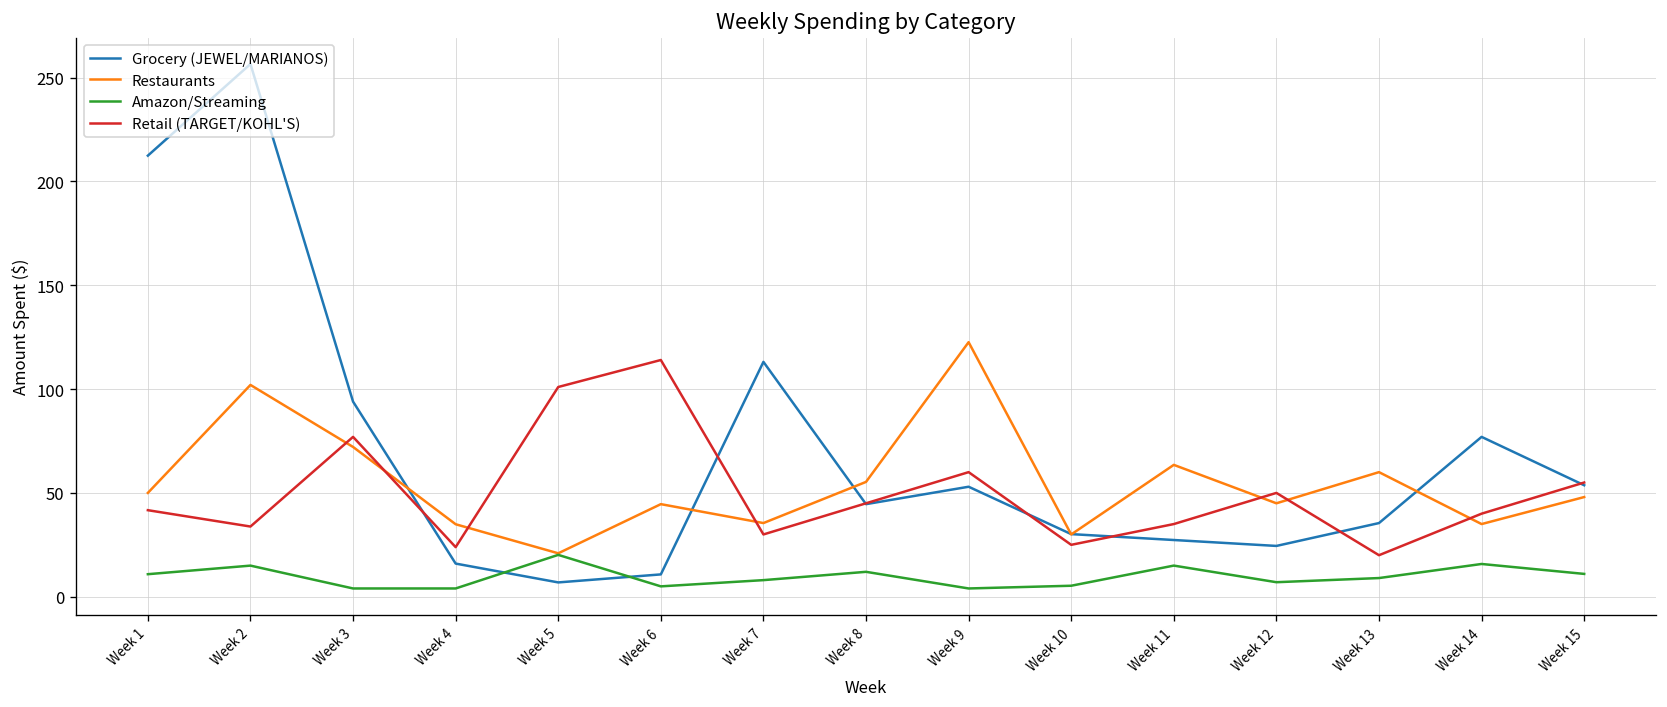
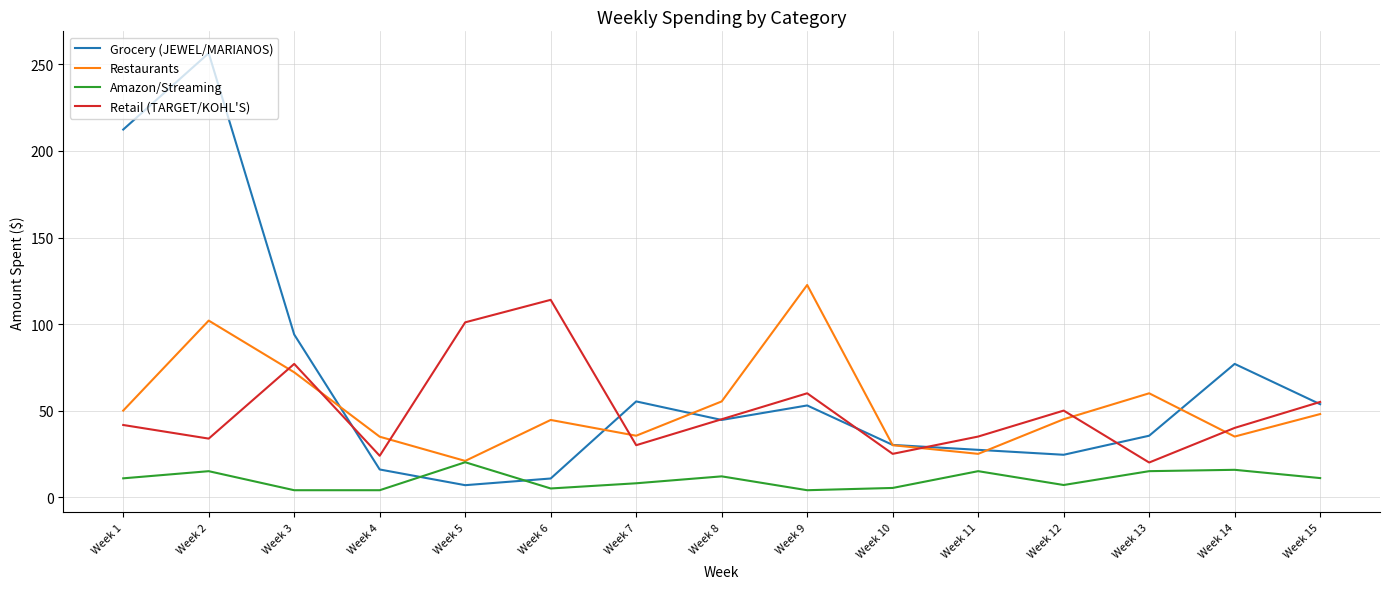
  {
    "Grocery (JEWEL/MARIANOS)": {
      "Week 1": 212,
      "Week 3": 94,
      "Week 4": 16,
      "Week 5": 7,
      "Week 6": 11,
-     "Week 7": 113,
+     "Week 7": 55,
      "Week 9": 53,
      "Week 11": 27,
      "Week 12": 24,
      "Week 13": 35,
      "Week 14": 77
    },
    "Restaurants": {
      "Week 1": 50,
      "Week 2": 102,
      "Week 3": 72,
      "Week 4": 35,
      "Week 6": 45,
      "Week 7": 35,
      "Week 8": 55,
      "Week 9": 123,
-     "Week 11": 64,
+     "Week 11": 25,
      "Week 12": 45,
      "Week 13": 60,
      "Week 14": 35,
      "Week 15": 48
    },
    "Amazon/Streaming": {
      "Week 1": 11,
      "Week 2": 15,
      "Week 3": 4,
      "Week 4": 4,
      "Week 6": 5,
      "Week 7": 8,
      "Week 8": 12,
      "Week 9": 4,
      "Week 10": 5,
      "Week 11": 15,
      "Week 12": 7,
-     "Week 13": 9,
+     "Week 13": 15,
      "Week 14": 16,
      "Week 15": 11
    },
    "Retail (TARGET/KOHL'S)": {
      "Week 1": 42,
      "Week 2": 34,
      "Week 3": 77,
      "Week 4": 24,
      "Week 5": 101,
      "Week 6": 114,
      "Week 7": 30,
      "Week 9": 60,
      "Week 10": 25,
      "Week 11": 35,
      "Week 12": 50,
      "Week 13": 20,
      "Week 14": 40
    }
  }
